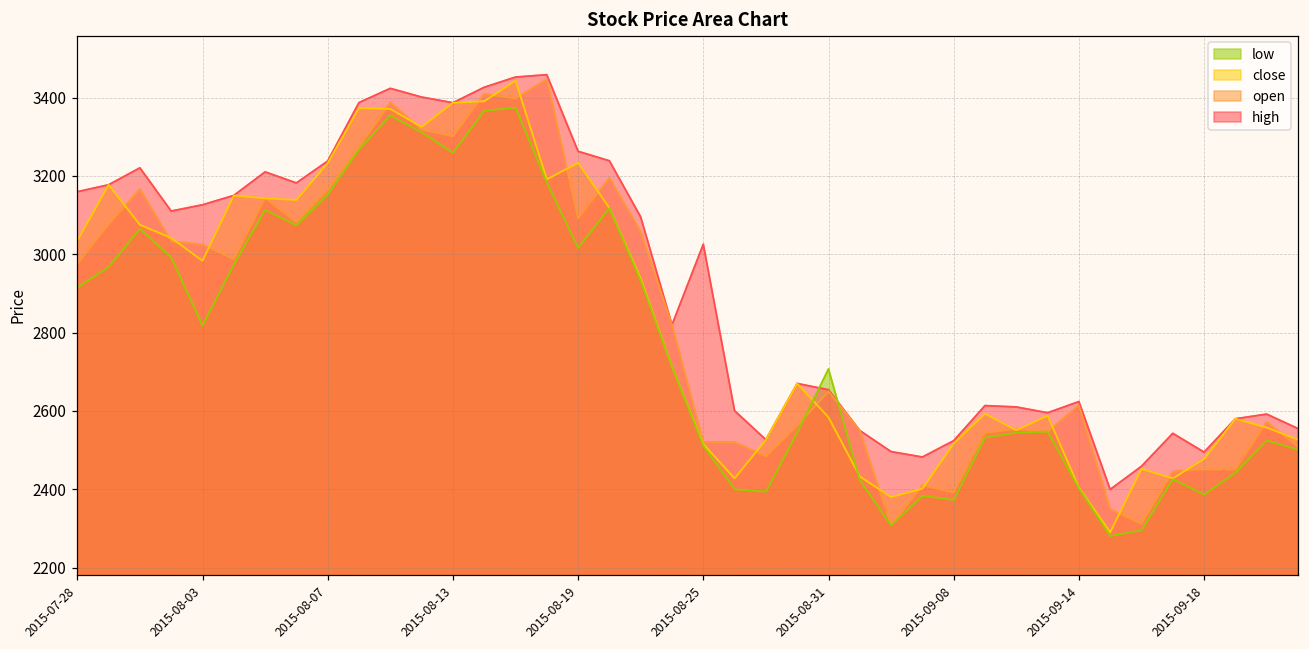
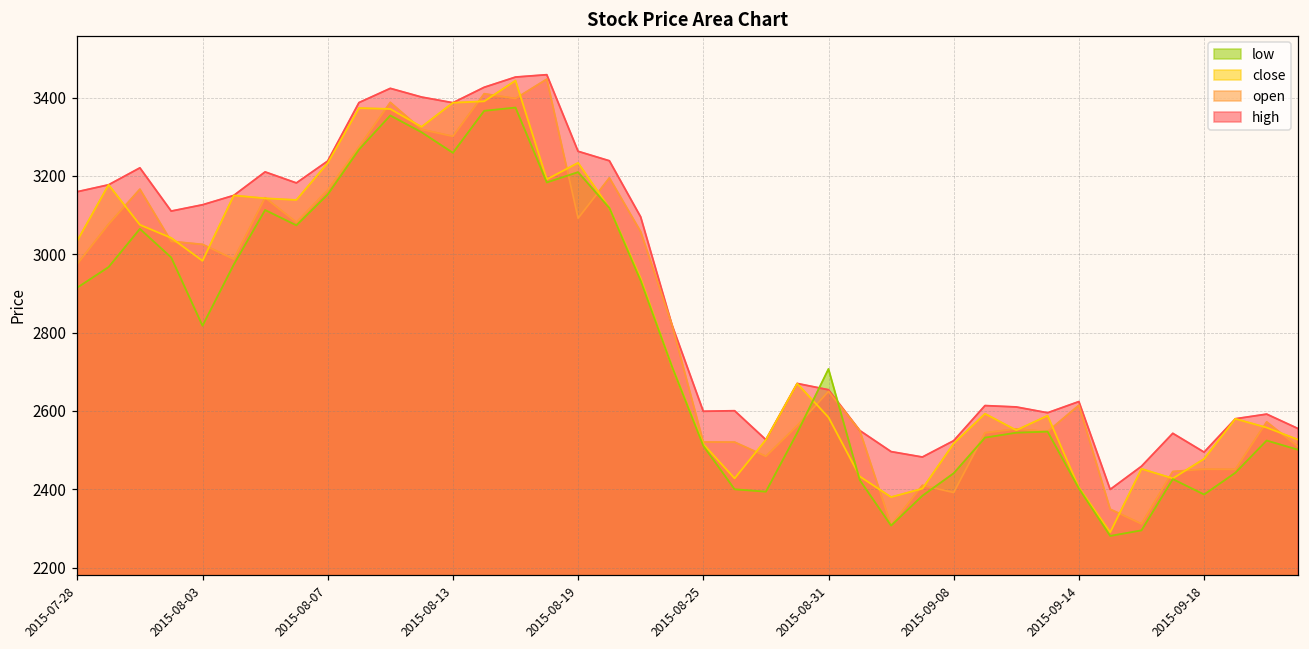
  {
    "low": {
      "2015-07-28": 2910,
      "2015-08-03": 2820,
      "2015-08-07": 3150,
      "2015-08-13": 3260,
-     "2015-08-19": 3020,
+     "2015-08-19": 3210,
      "2015-08-31": 2710,
-     "2015-09-08": 2370,
+     "2015-09-08": 2440,
      "2015-09-18": 2390
    },
    "high": {
      "2015-07-28": 3160,
      "2015-08-03": 3130,
      "2015-08-19": 3260,
-     "2015-08-25": 3030,
+     "2015-08-25": 2600,
      "2015-09-08": 2520,
      "2015-09-14": 2620,
      "2015-09-18": 2490
    }
  }
